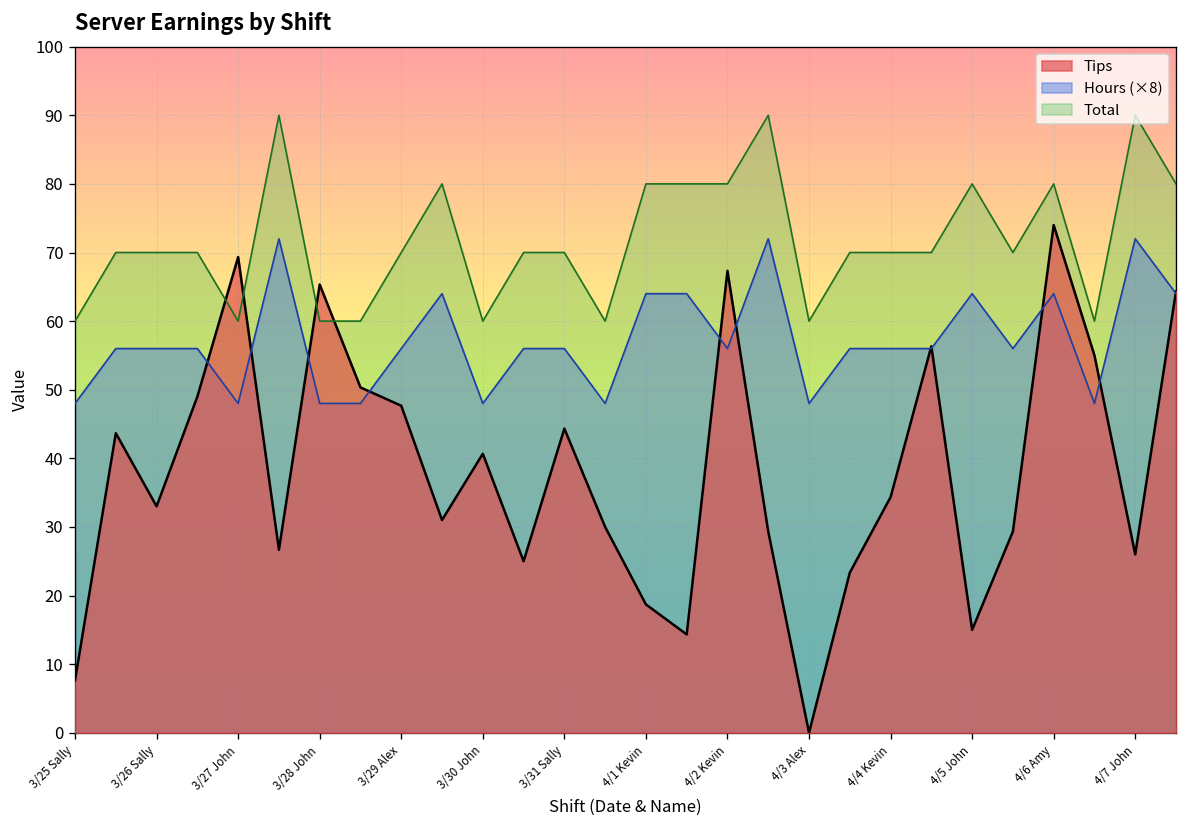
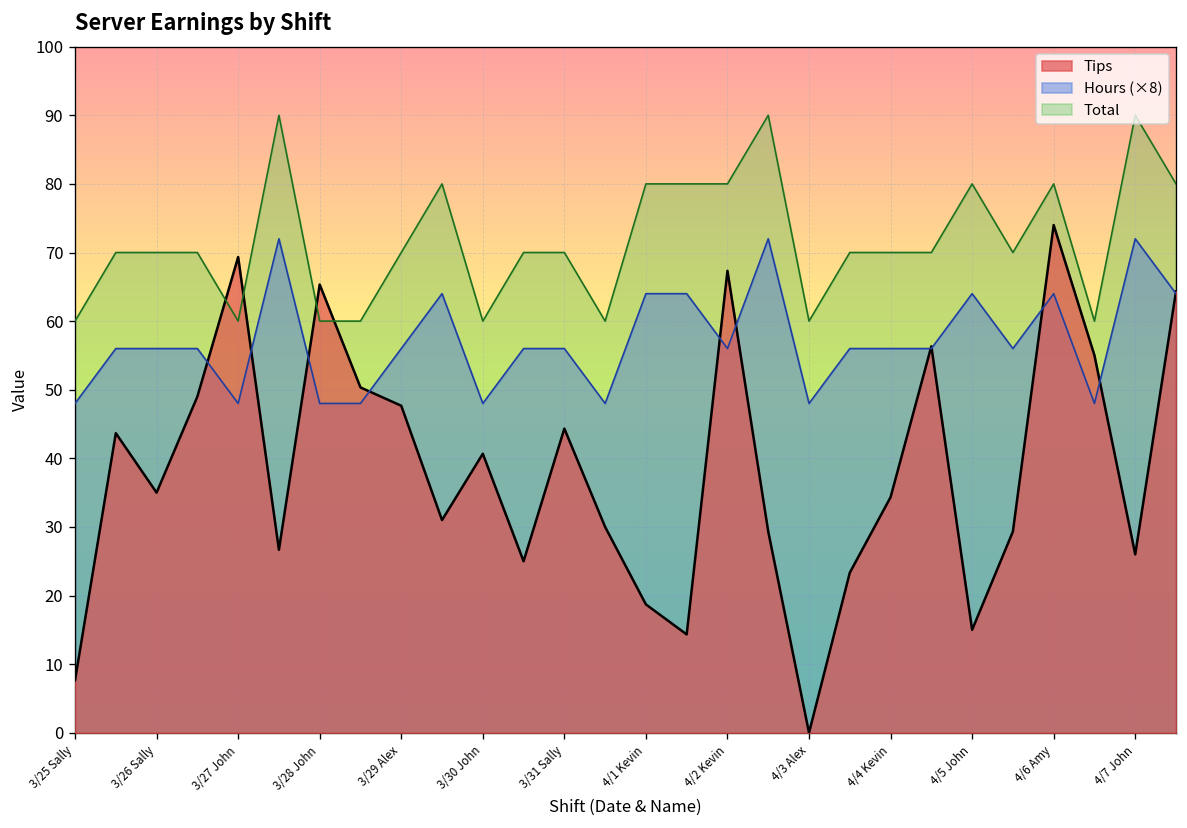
  {
    "Tips": {
      "3/25 Sally": 8,
-     "3/26 Sally": 33,
+     "3/26 Sally": 35,
      "3/27 John": 69,
      "3/28 John": 65,
      "3/29 Alex": 48,
      "3/30 John": 41,
      "3/31 Sally": 44,
      "4/1 Kevin": 19,
      "4/2 Kevin": 67,
      "4/3 Alex": 0,
      "4/4 Kevin": 34,
      "4/6 Amy": 74,
      "4/7 John": 26
    },
    "Hours (×8)": {
      "3/25 Sally": 48,
      "3/26 Sally": 56,
      "3/27 John": 48,
      "3/28 John": 48,
      "3/29 Alex": 56,
      "3/30 John": 48,
      "3/31 Sally": 56,
      "4/1 Kevin": 64,
      "4/2 Kevin": 56,
      "4/3 Alex": 48,
      "4/4 Kevin": 56,
      "4/6 Amy": 64,
      "4/7 John": 72
    },
    "Total": {
      "3/25 Sally": 60,
      "3/26 Sally": 70,
      "3/27 John": 60,
      "3/28 John": 60,
      "3/29 Alex": 70,
      "3/30 John": 60,
      "3/31 Sally": 70,
      "4/1 Kevin": 80,
      "4/2 Kevin": 80,
      "4/3 Alex": 60,
      "4/4 Kevin": 70,
      "4/6 Amy": 80
    }
  }
